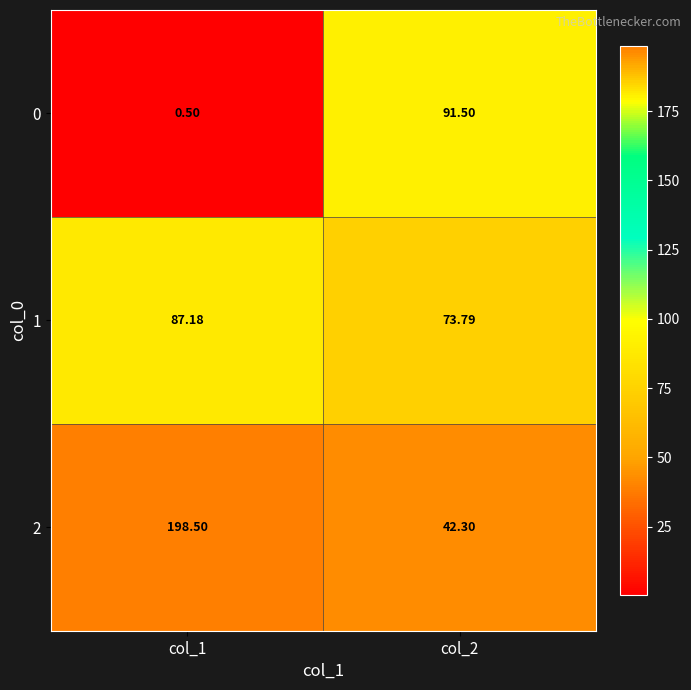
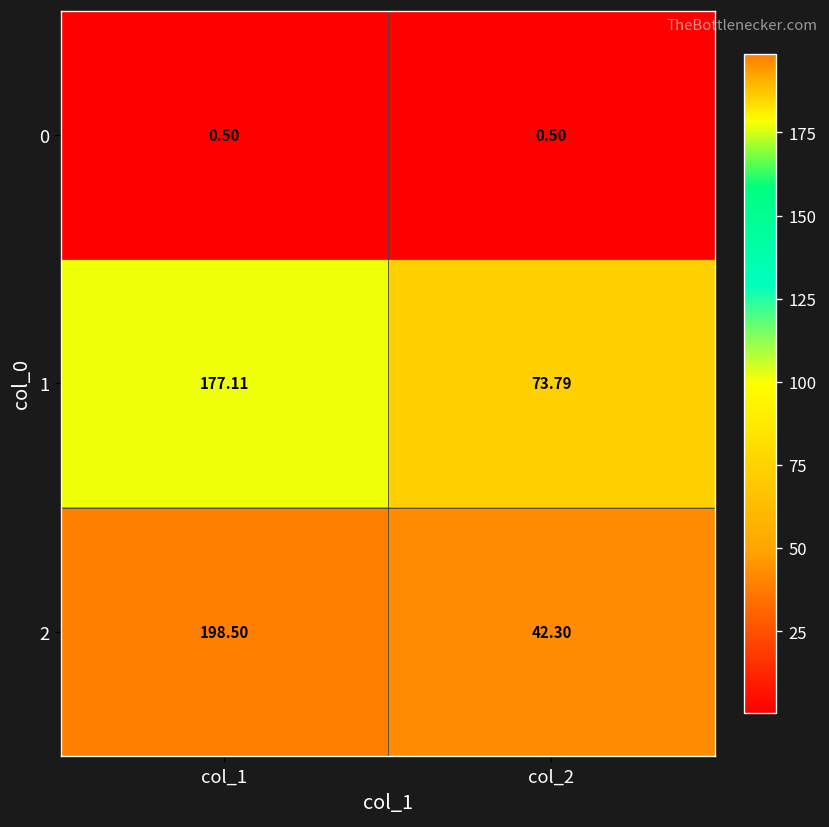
  {
    "0": {
      "col_1": 0.50,
-     "col_2": 91.50
+     "col_2": 0.50
    },
    "1": {
-     "col_1": 87.18,
+     "col_1": 177.11,
      "col_2": 73.79
    },
    "2": {
      "col_1": 198.50,
      "col_2": 42.30
    }
  }
